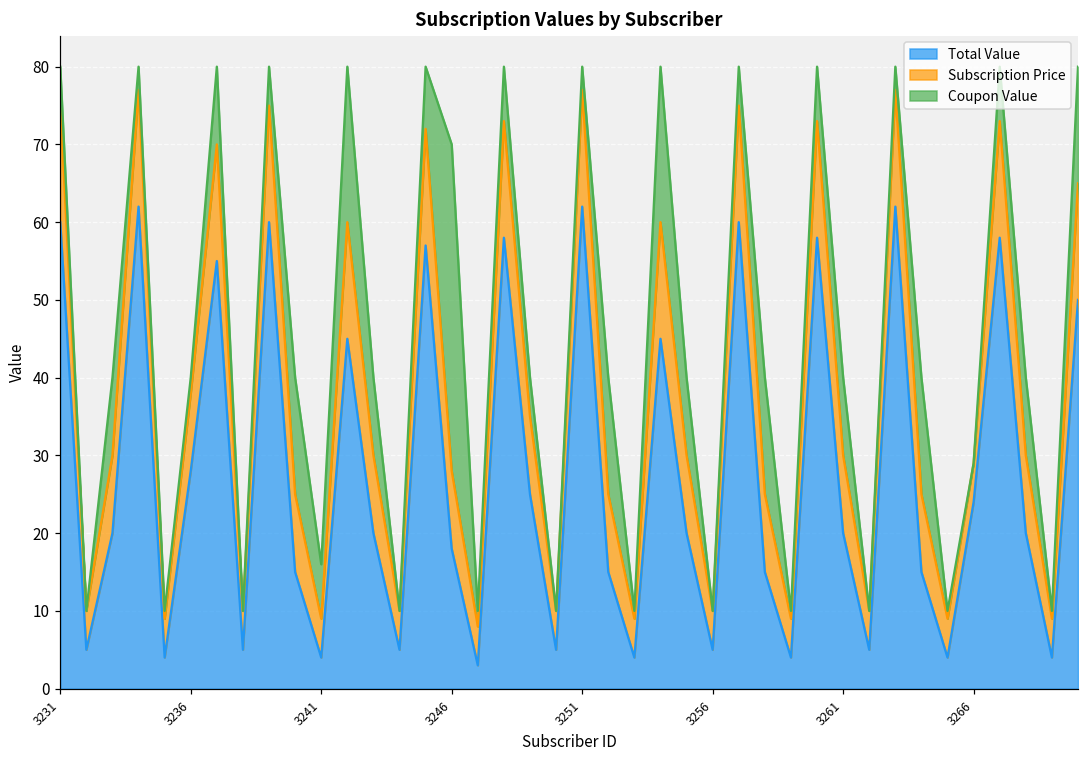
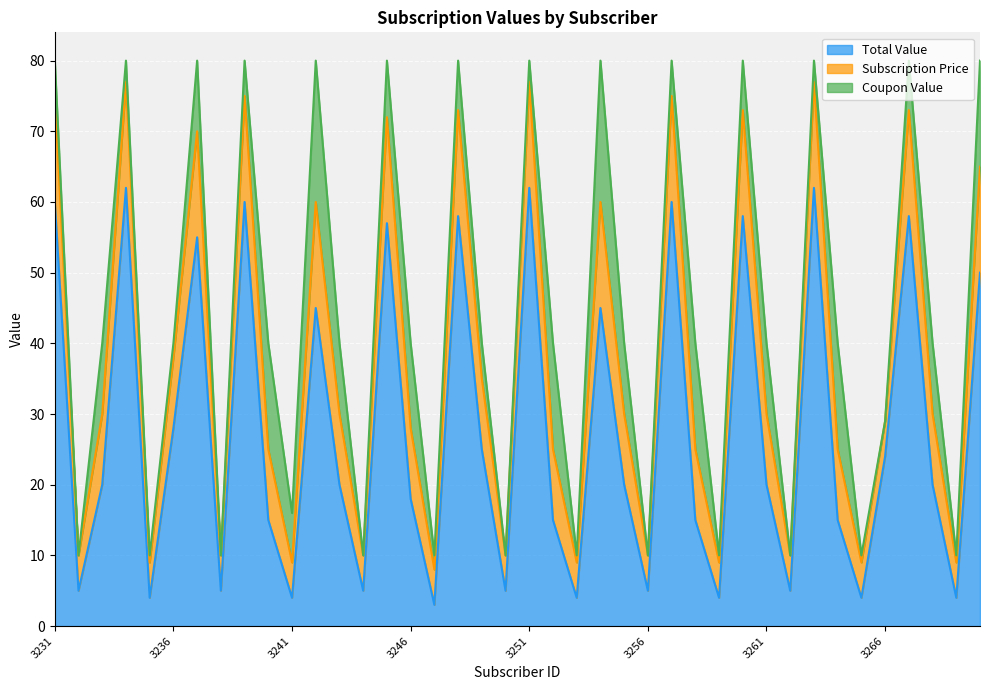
  {
    "Total Value": {
      "3231": 60,
      "3236": 28,
      "3241": 4,
      "3246": 18,
      "3251": 62,
      "3256": 5,
      "3261": 20,
      "3266": 24
    },
    "Subscription Price": {
      "3231": 15,
      "3236": 10,
      "3241": 5,
      "3246": 10,
      "3251": 15,
      "3261": 10
    },
    "Coupon Value": {
      "3231": 5,
      "3236": 2,
      "3241": 7,
-     "3246": 42,
+     "3246": 12,
      "3251": 3,
      "3261": 10
    }
  }
